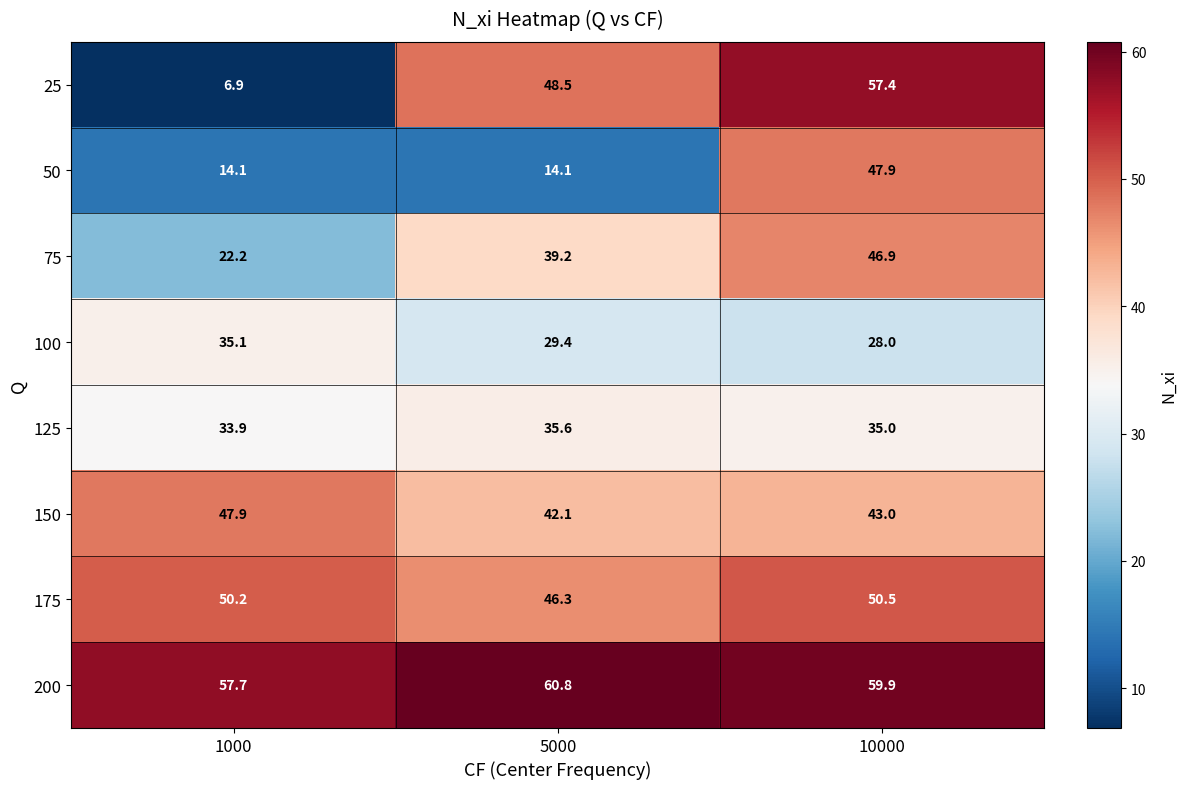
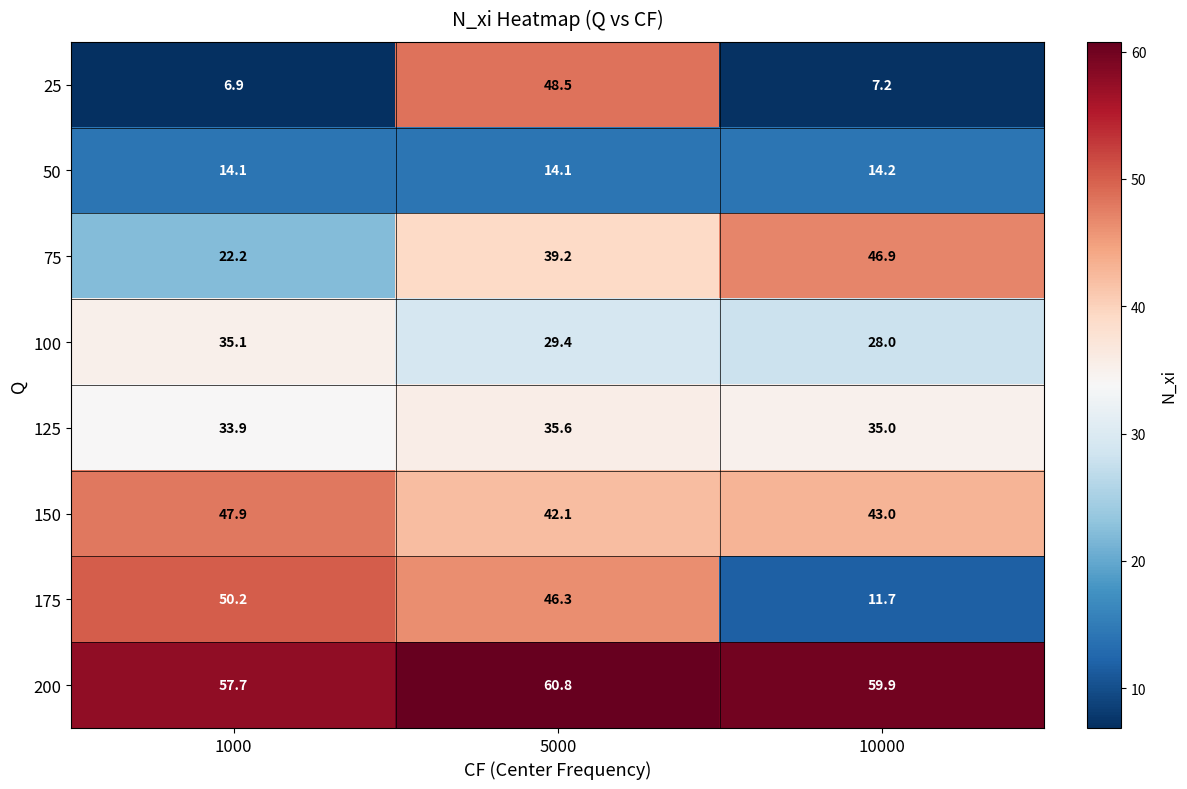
  {
    "25": {
      "1000": 6.9,
      "5000": 48.5,
-     "10000": 57.4
+     "10000": 7.2
    },
    "50": {
      "1000": 14.1,
      "5000": 14.1,
-     "10000": 47.9
+     "10000": 14.2
    },
    "75": {
      "1000": 22.2,
      "5000": 39.2,
      "10000": 46.9
    },
    "100": {
      "1000": 35.1,
      "5000": 29.4,
      "10000": 28.0
    },
    "125": {
      "1000": 33.9,
      "5000": 35.6,
      "10000": 35.0
    },
    "150": {
      "1000": 47.9,
      "5000": 42.1,
      "10000": 43.0
    },
    "175": {
      "1000": 50.2,
      "5000": 46.3,
-     "10000": 50.5
+     "10000": 11.7
    },
    "200": {
      "1000": 57.7,
      "5000": 60.8,
      "10000": 59.9
    }
  }
